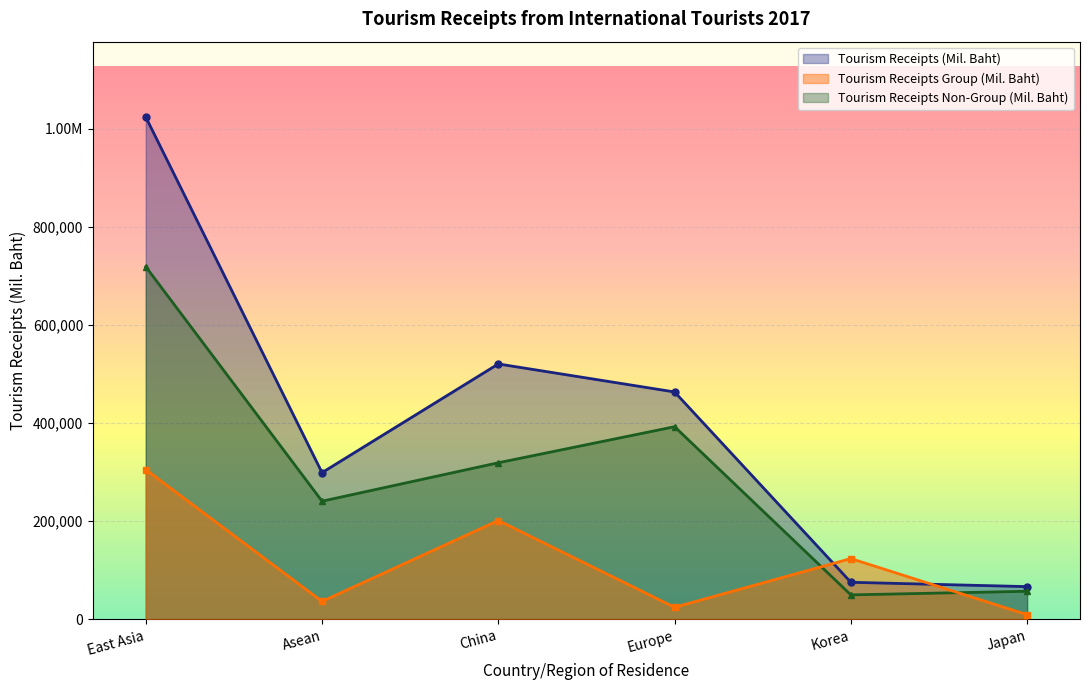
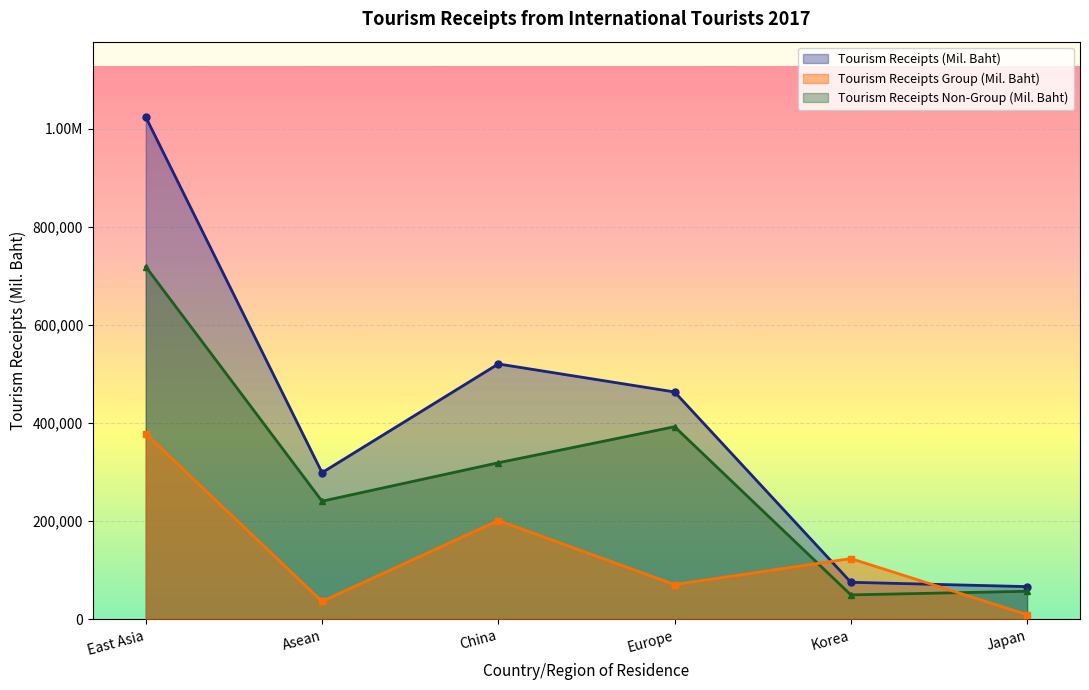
  {
    "Tourism Receipts Group (Mil. Baht)": {
-     "East Asia": "310,000",
+     "East Asia": "380,000",
      "Asean": "40,000",
      "China": "200,000",
-     "Europe": "20,000",
+     "Europe": "70,000",
      "Korea": "120,000",
      "Japan": "10,000"
    }
  }
